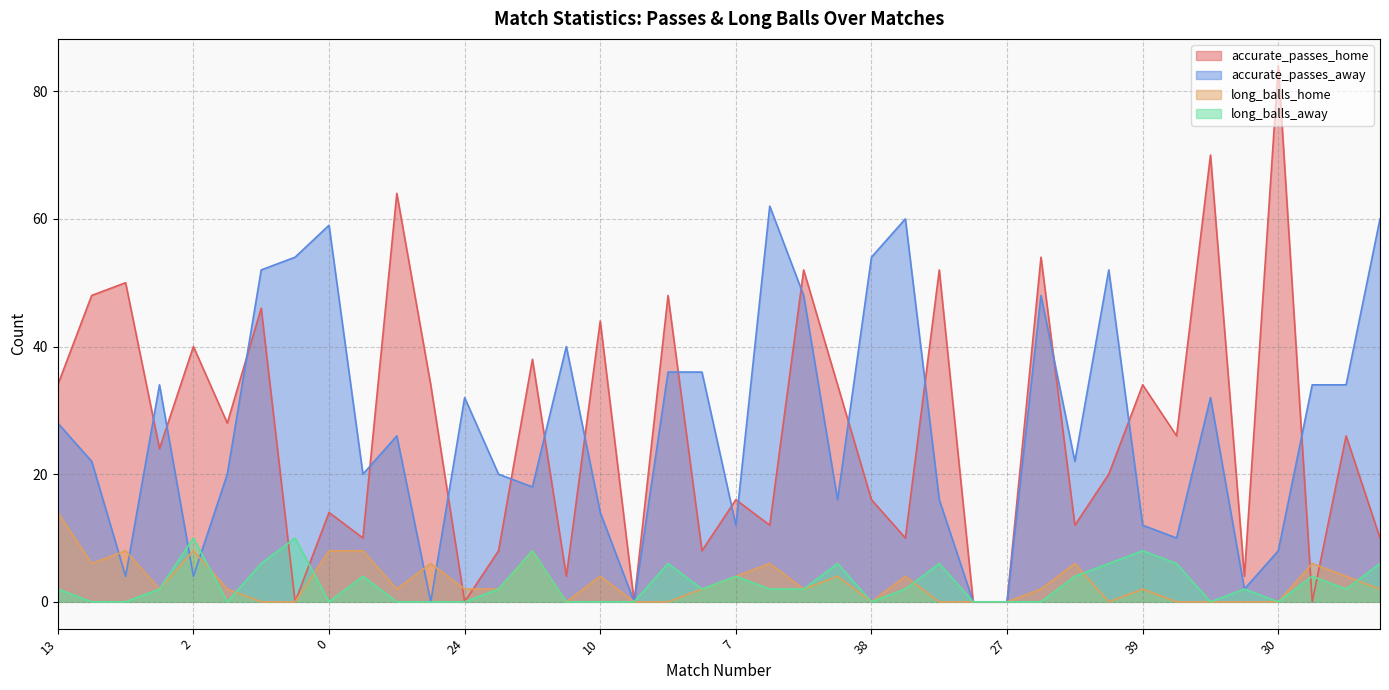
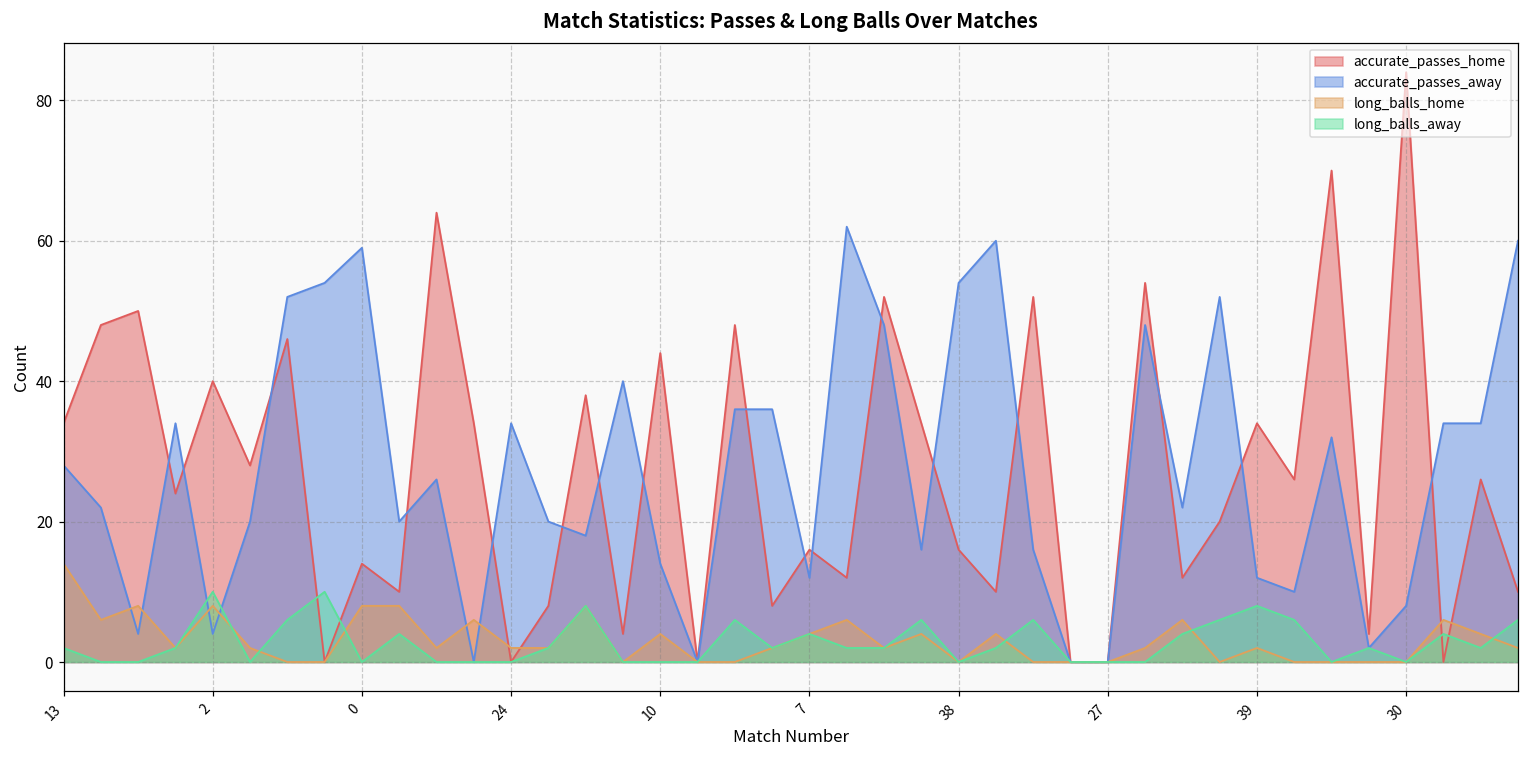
  {
    "accurate_passes_away": {
      "0": 59,
-     "24": 32
+     "24": 34
    },
    "long_balls_away": {
      "0": 0
    }
  }
